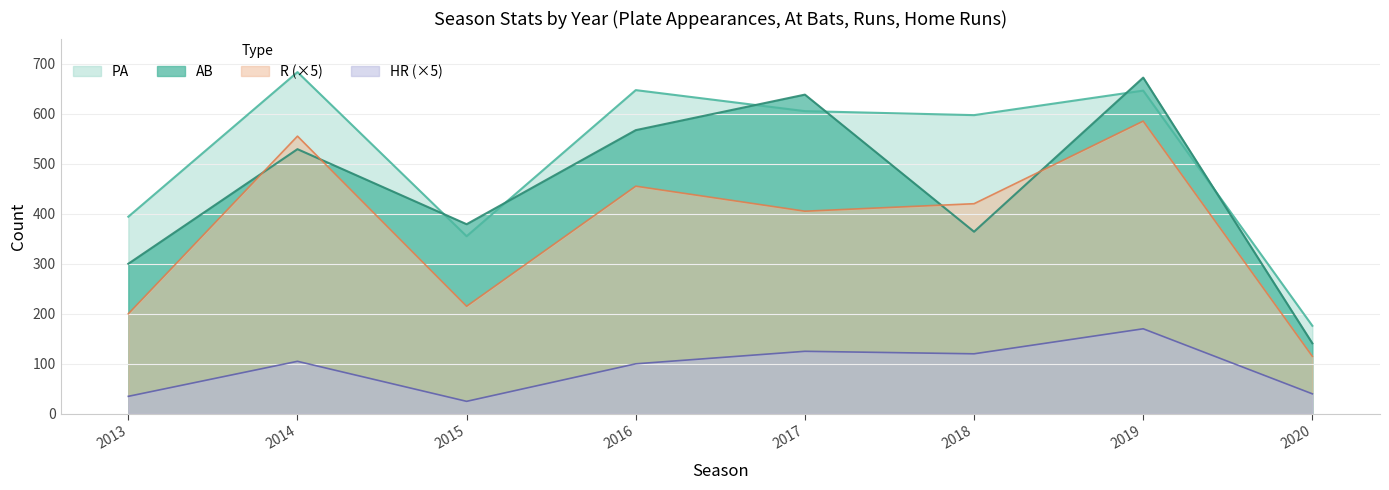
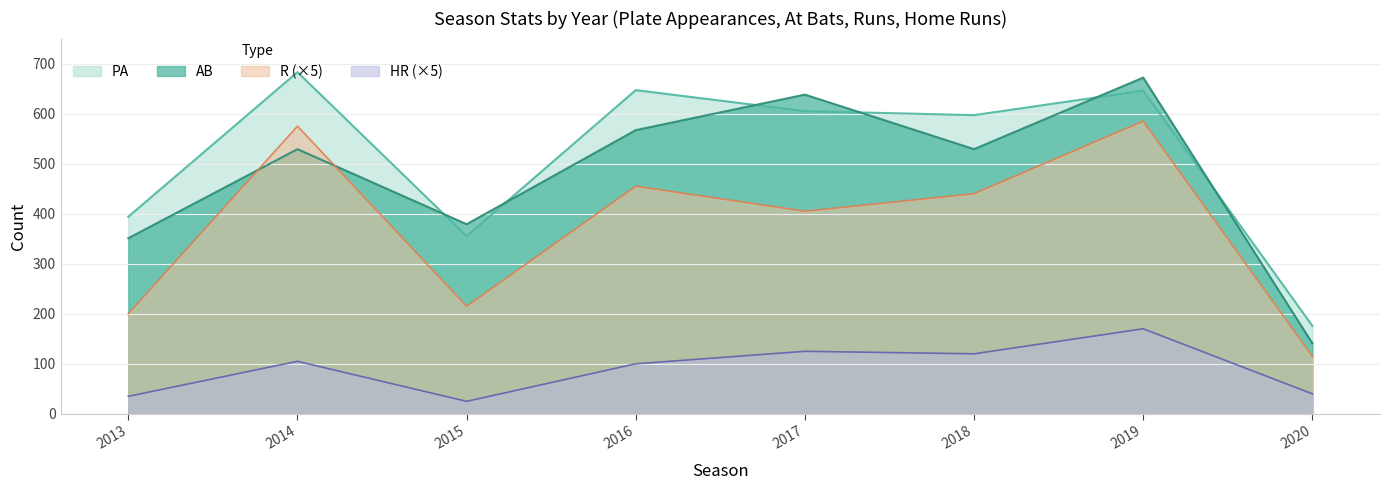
  {
    "AB": {
-     "2013": 300,
+     "2013": 350,
      "2014": 530,
      "2015": 380,
      "2016": 570,
      "2017": 640,
-     "2018": 360,
+     "2018": 530,
      "2019": 670,
      "2020": 140
    },
    "R (×5)": {
      "2013": 200,
-     "2014": 560,
+     "2014": 580,
      "2015": 220,
      "2016": 460,
      "2017": 410,
-     "2018": 420,
+     "2018": 440,
      "2019": 590,
      "2020": 120
    }
  }
